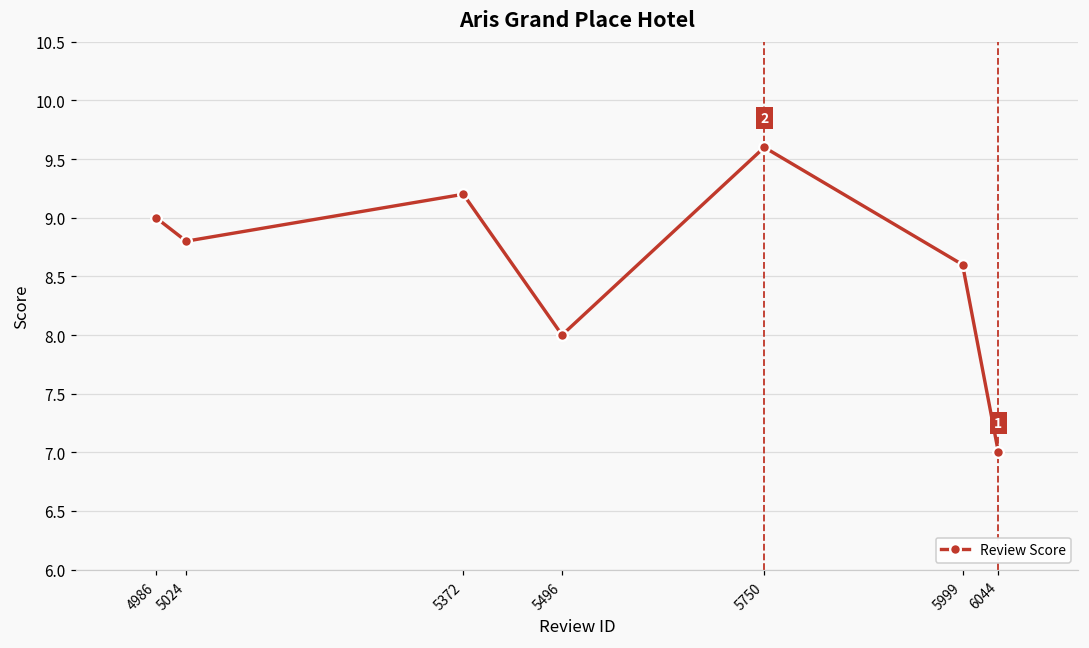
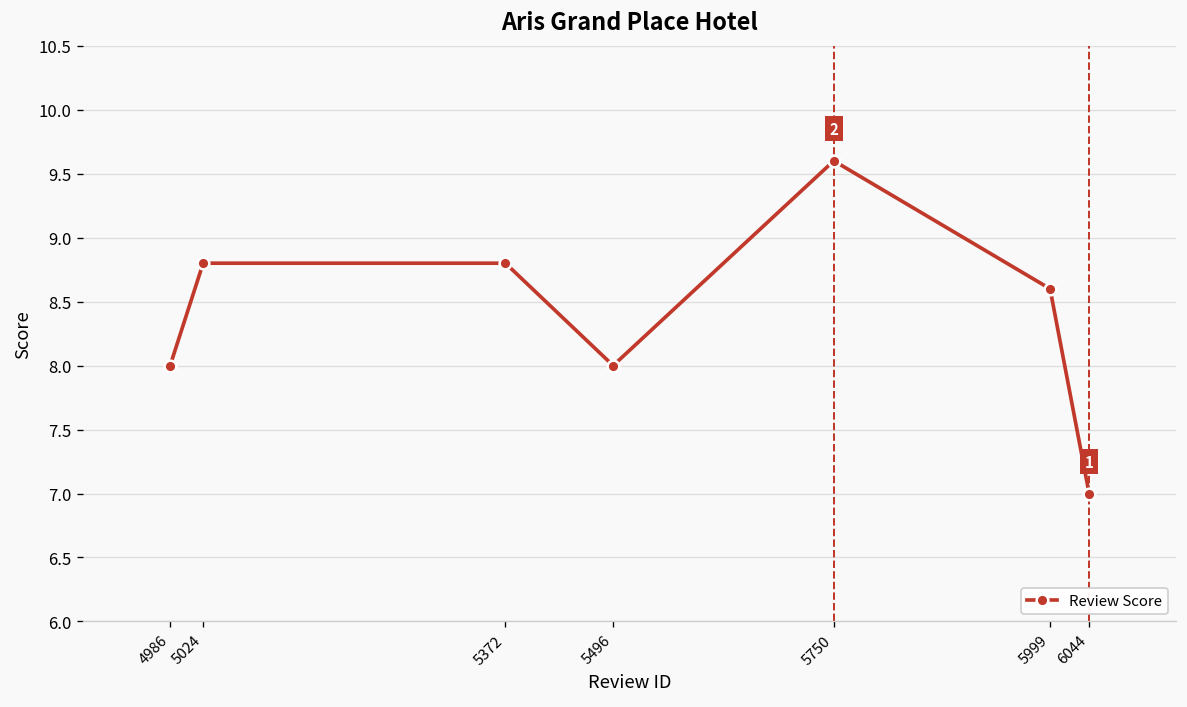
  {
-   "4986": 9,
+   "4986": 8,
    "5024": 8.8,
-   "5372": 9.2,
+   "5372": 8.8,
    "5496": 8.0,
    "5999": 8.6
  }
